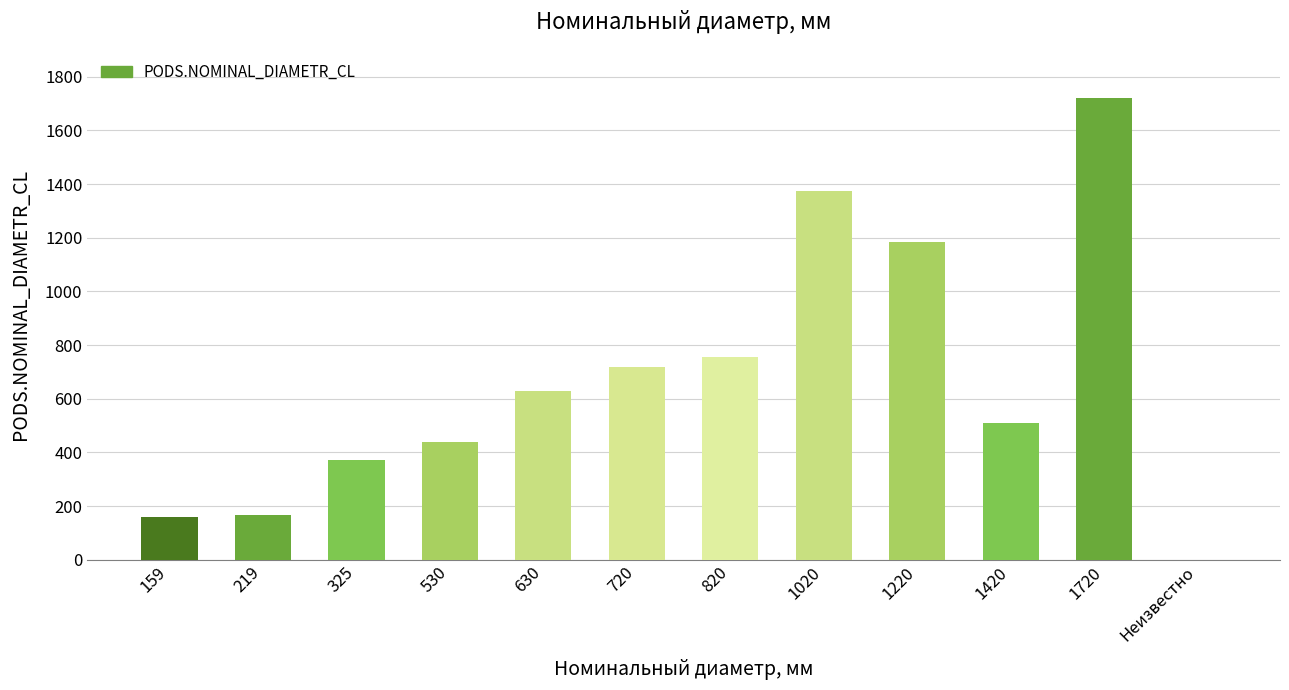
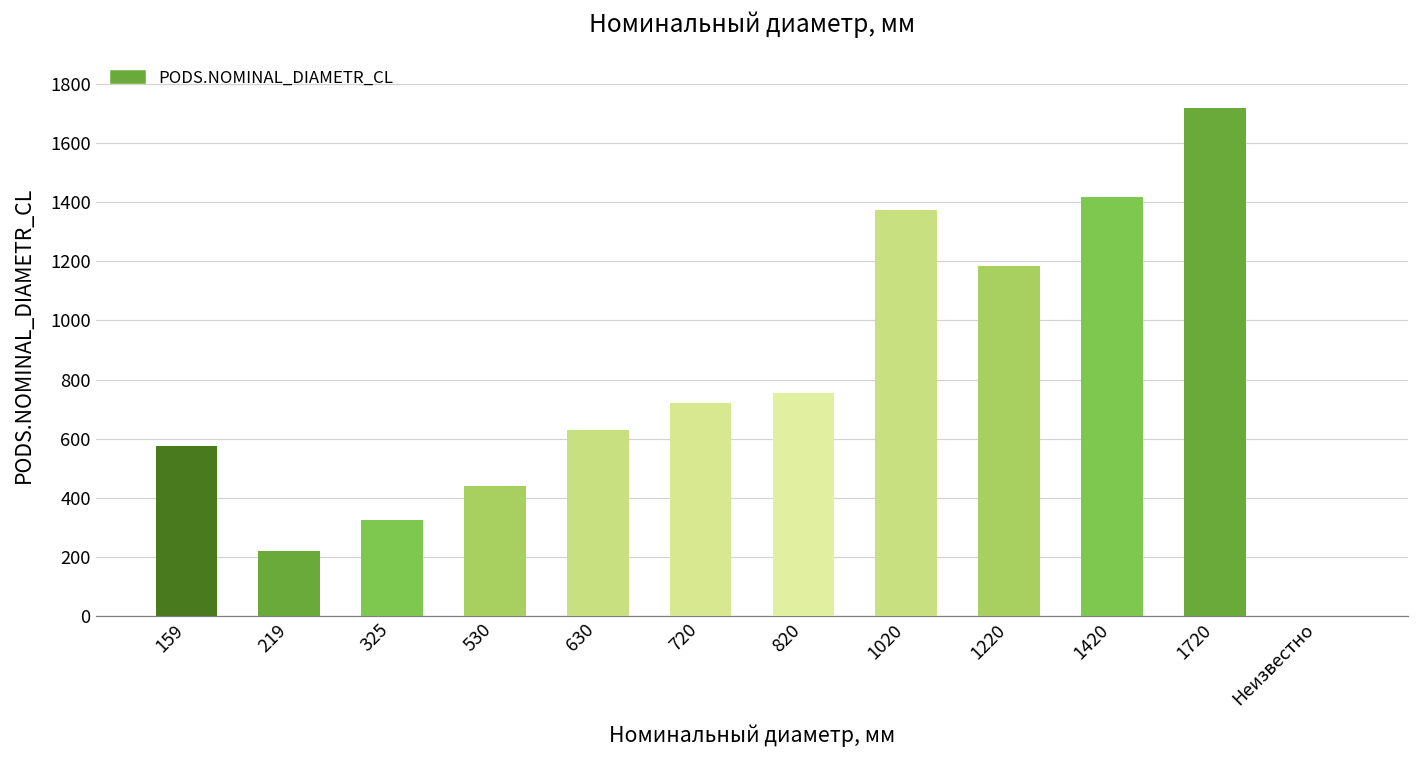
  {
-   "159": 160,
-   "219": 170,
-   "325": 370,
+   "159": 580,
+   "219": 220,
+   "325": 330,
    "530": 440,
    "630": 630,
    "720": 720,
    "820": 750,
    "1020": 1380,
    "1220": 1180,
-   "1420": 510,
+   "1420": 1420,
    "1720": 1720,
    "Неизвестно": 0
  }
